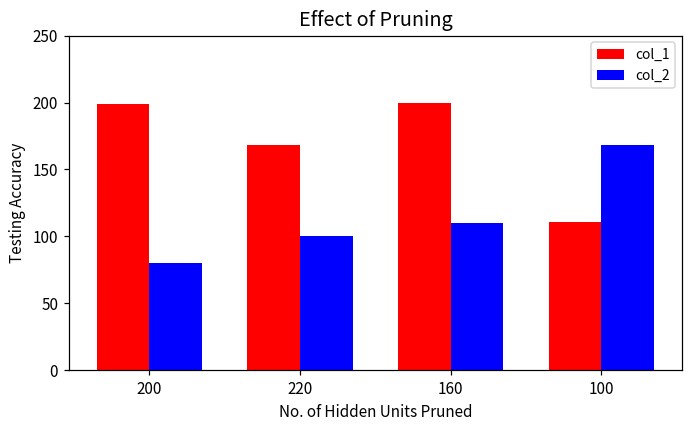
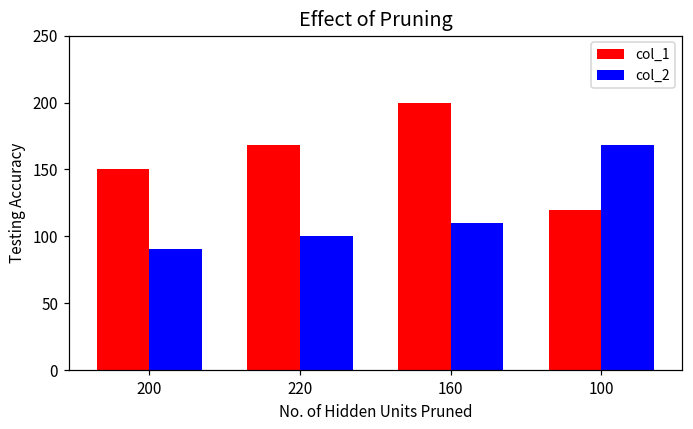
  {
    "col_1": {
-     "200": 199,
+     "200": 150,
      "220": 168,
      "160": 200,
-     "100": 111
+     "100": 120
    },
    "col_2": {
-     "200": 80,
+     "200": 91,
      "220": 100,
      "160": 110,
      "100": 168
    }
  }
